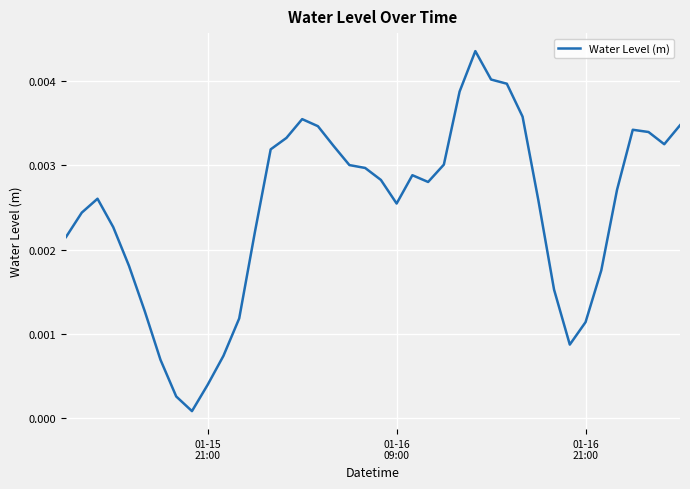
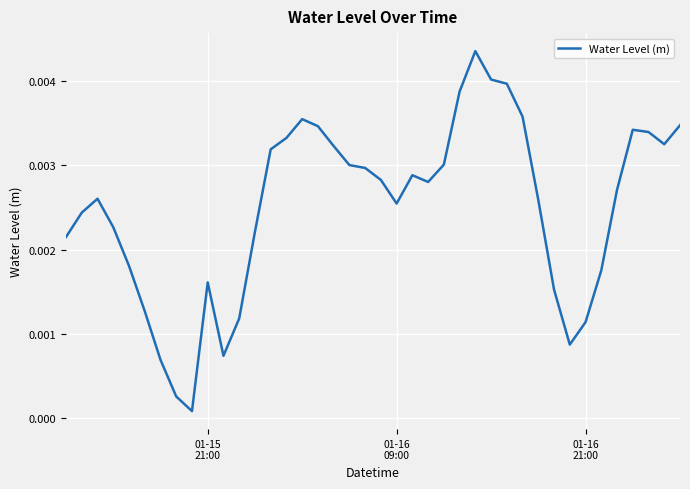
  {
-   "01-15 21:00": 0.0004,
+   "01-15 21:00": 0.0016,
    "01-16 09:00": 0.0025,
    "01-16 21:00": 0.0011
  }
